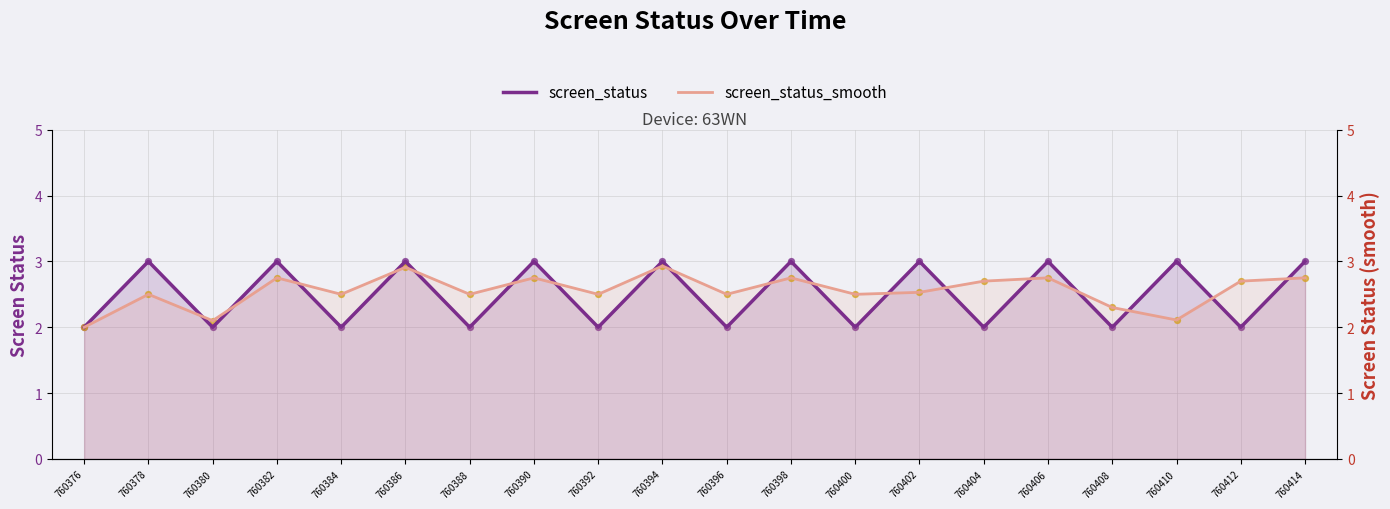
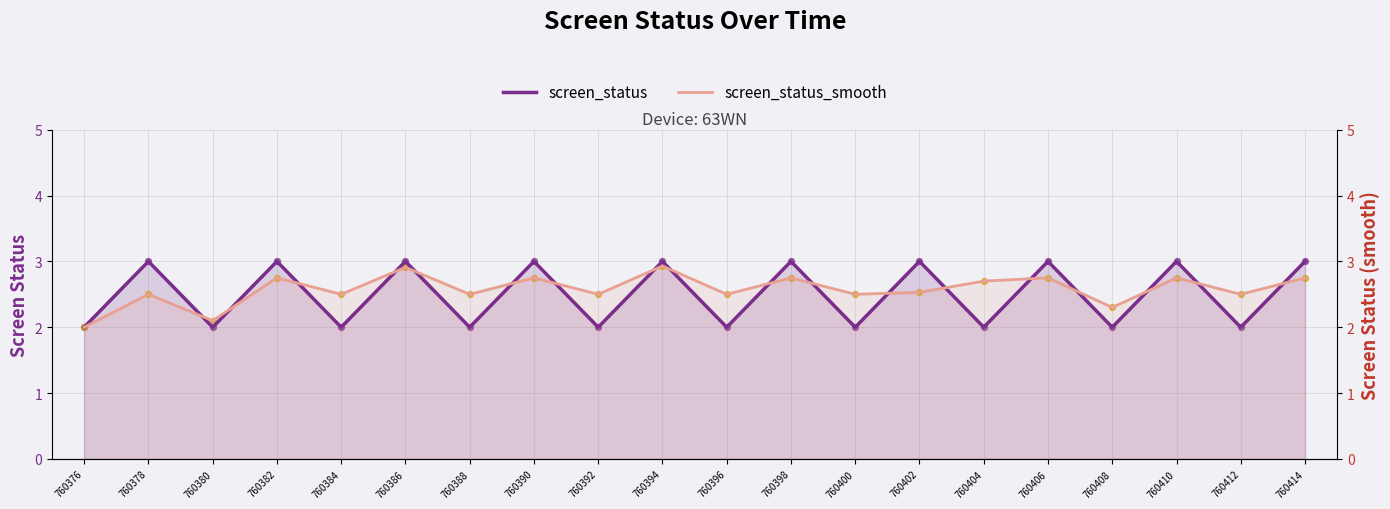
  {
    "screen_status": {
      "760378": 3.0,
      "760380": 2.0,
      "760382": 3.0,
      "760384": 2.0,
      "760386": 3.0,
      "760388": 2.0,
      "760390": 3.0,
      "760392": 2.0,
      "760394": 3.0,
      "760396": 2.0,
      "760398": 3.0,
      "760400": 2.0,
      "760402": 3.0,
      "760404": 2.0,
      "760406": 3.0,
      "760408": 2.0,
      "760410": 3.0,
      "760412": 2.0,
      "760414": 3.0
    },
    "screen_status_smooth": {
      "760378": 2.5,
      "760380": 2.1,
      "760382": 2.8,
      "760384": 2.5,
      "760386": 2.9,
      "760388": 2.5,
      "760390": 2.8,
      "760392": 2.5,
      "760394": 2.9,
      "760396": 2.5,
      "760398": 2.8,
      "760400": 2.5,
      "760402": 2.5,
      "760404": 2.7,
      "760406": 2.8,
      "760408": 2.3,
-     "760410": 2.1,
-     "760412": 2.7,
+     "760410": 2.8,
+     "760412": 2.5,
      "760414": 2.8
    }
  }
